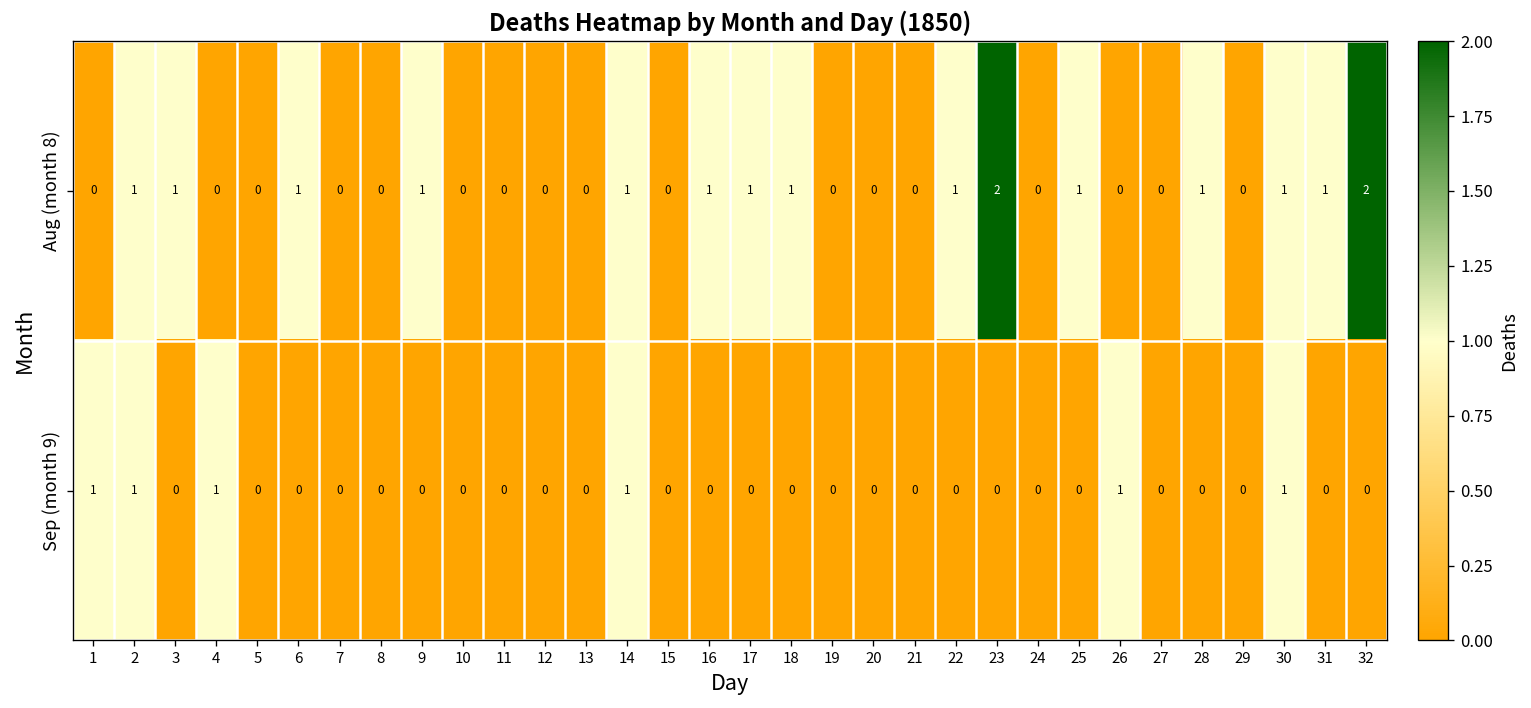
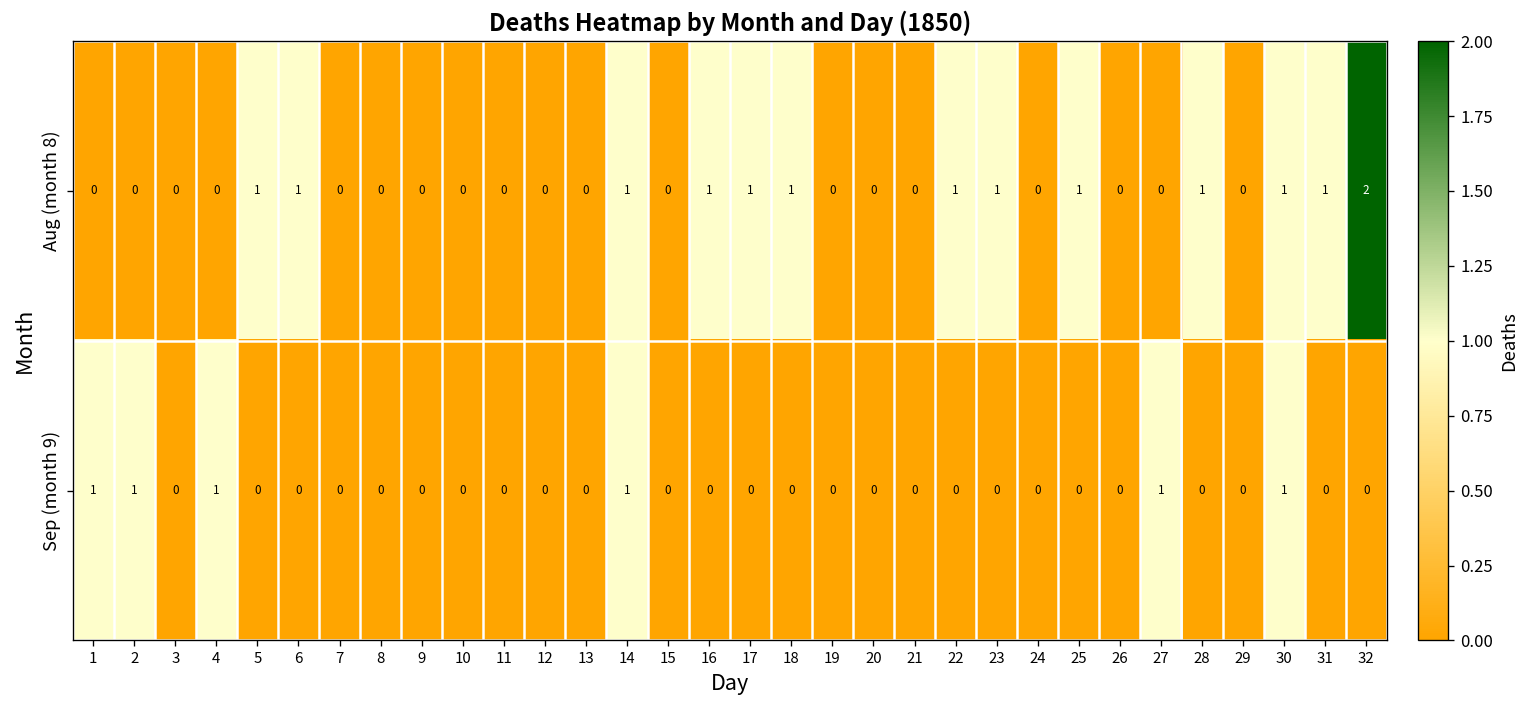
  {
    "Aug (month 8)": {
      "1": 0,
-     "2": 1,
-     "3": 1,
+     "2": 0,
+     "3": 0,
      "4": 0,
-     "5": 0,
+     "5": 1,
      "6": 1,
      "7": 0,
      "8": 0,
-     "9": 1,
+     "9": 0,
      "10": 0,
      "11": 0,
      "12": 0,
      "13": 0,
      "14": 1,
      "15": 0,
      "16": 1,
      "17": 1,
      "18": 1,
      "19": 0,
      "20": 0,
      "21": 0,
      "22": 1,
-     "23": 2,
+     "23": 1,
      "24": 0,
      "25": 1,
      "26": 0,
      "27": 0,
      "28": 1,
      "29": 0,
      "30": 1,
      "31": 1,
      "32": 2
    },
    "Sep (month 9)": {
      "1": 1,
      "2": 1,
      "3": 0,
      "4": 1,
      "5": 0,
      "6": 0,
      "7": 0,
      "8": 0,
      "9": 0,
      "10": 0,
      "11": 0,
      "12": 0,
      "13": 0,
      "14": 1,
      "15": 0,
      "16": 0,
      "17": 0,
      "18": 0,
      "19": 0,
      "20": 0,
      "21": 0,
      "22": 0,
      "23": 0,
      "24": 0,
      "25": 0,
-     "26": 1,
-     "27": 0,
+     "26": 0,
+     "27": 1,
      "28": 0,
      "29": 0,
      "30": 1,
      "31": 0,
      "32": 0
    }
  }
